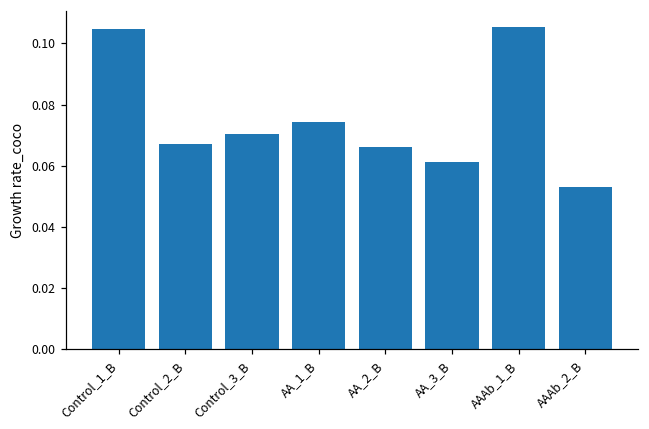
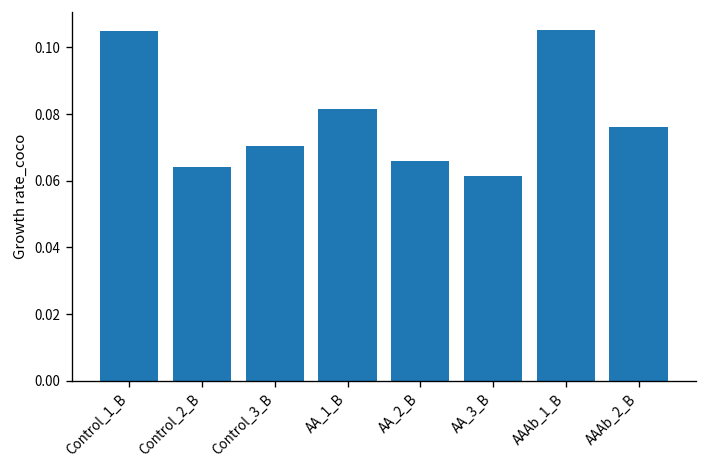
  {
    "Control_1_B": 0.105,
-   "Control_2_B": 0.067,
+   "Control_2_B": 0.064,
    "Control_3_B": 0.070,
-   "AA_1_B": 0.074,
+   "AA_1_B": 0.082,
    "AA_2_B": 0.066,
    "AA_3_B": 0.061,
    "AAAb_1_B": 0.105,
-   "AAAb_2_B": 0.053
+   "AAAb_2_B": 0.076
  }
